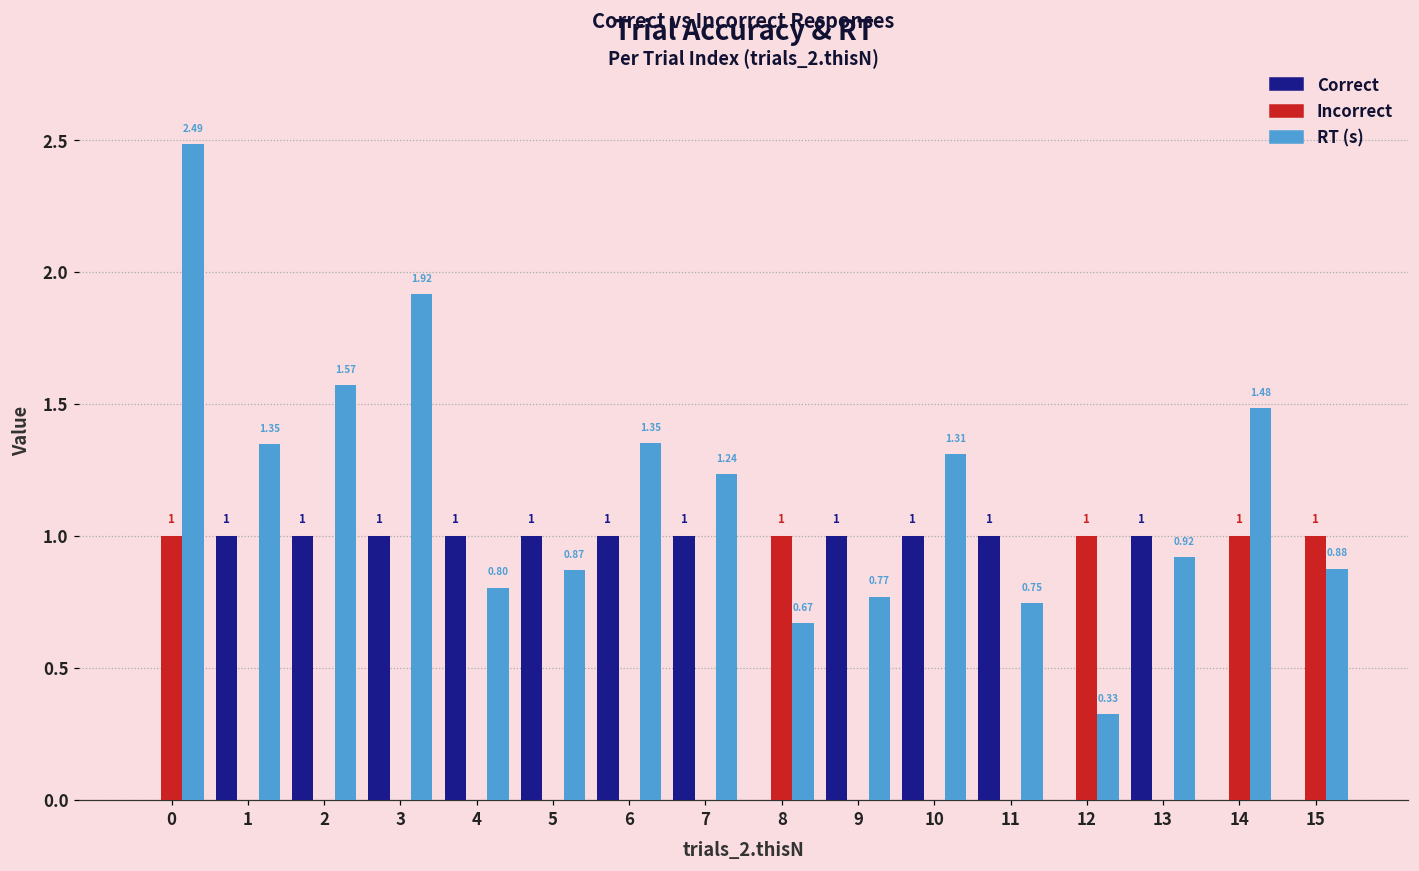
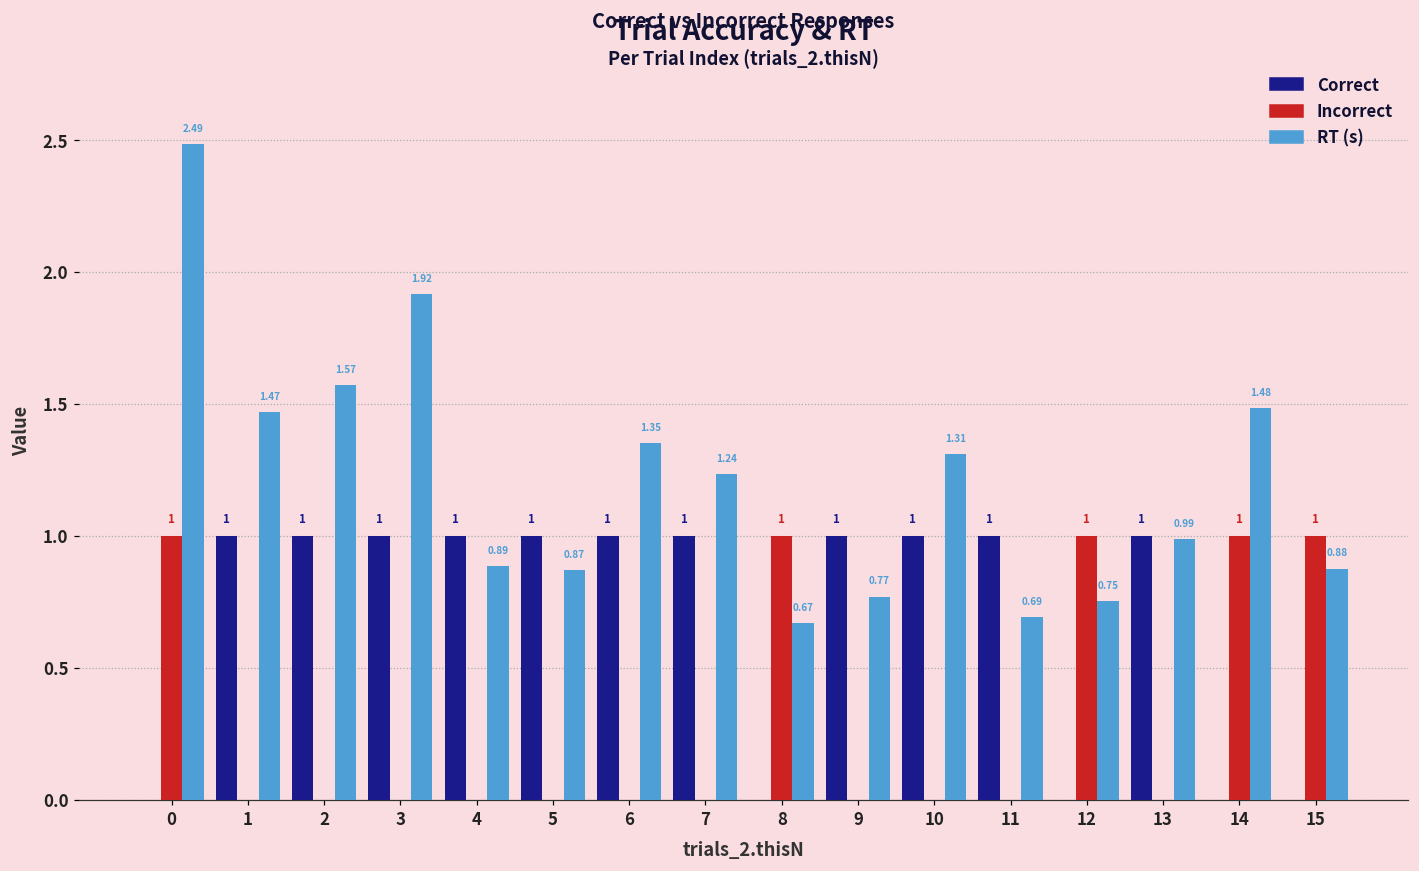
  {
    "Correct": {
      "1": 1,
      "2": 1,
      "3": 1,
      "4": 1,
      "5": 1,
      "6": 1,
      "7": 1,
      "9": 1,
      "10": 1,
      "11": 1,
      "13": 1
    },
    "Incorrect": {
      "0": 1,
      "8": 1,
      "12": 1,
      "14": 1,
      "15": 1
    },
    "RT (s)": {
      "0": 2.49,
-     "1": 1.35,
+     "1": 1.47,
      "2": 1.57,
      "3": 1.92,
-     "4": 0.80,
+     "4": 0.89,
      "5": 0.87,
      "6": 1.35,
      "7": 1.24,
      "8": 0.67,
      "9": 0.77,
      "10": 1.31,
-     "11": 0.75,
-     "12": 0.33,
-     "13": 0.92,
+     "11": 0.69,
+     "12": 0.75,
+     "13": 0.99,
      "14": 1.48,
      "15": 0.88
    }
  }
